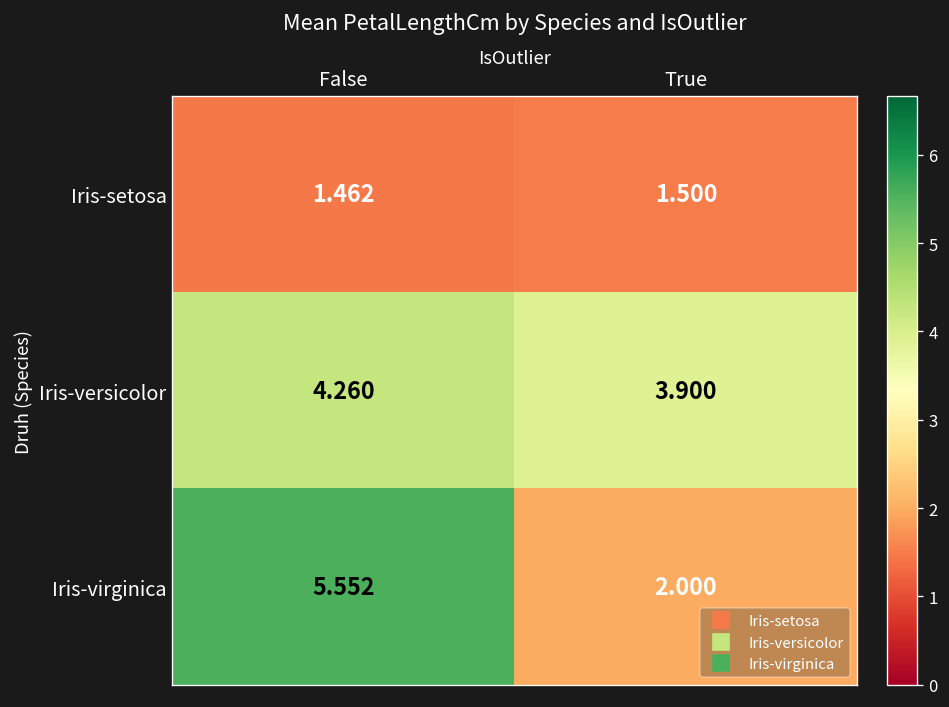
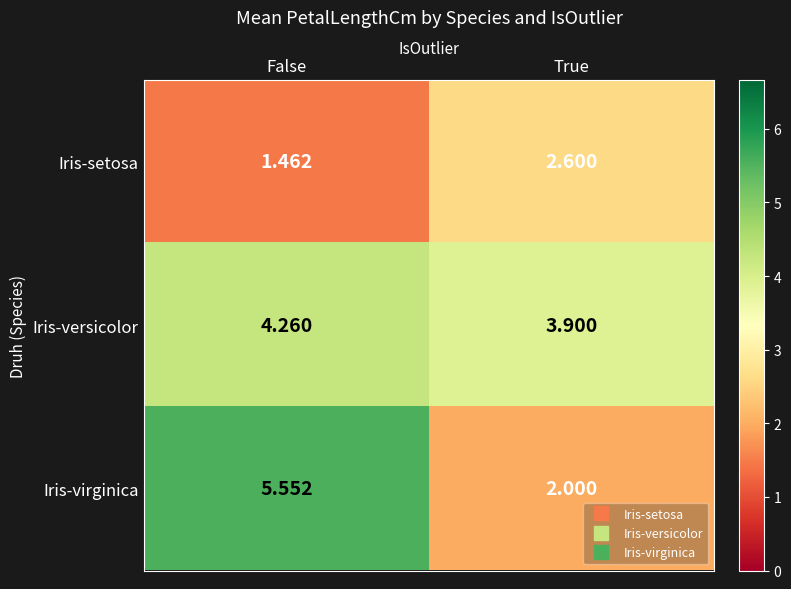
  {
    "Iris-setosa": {
      "False": 1.462,
-     "True": 1.500
+     "True": 2.600
    },
    "Iris-versicolor": {
      "False": 4.260,
      "True": 3.900
    },
    "Iris-virginica": {
      "False": 5.552,
      "True": 2.000
    }
  }
